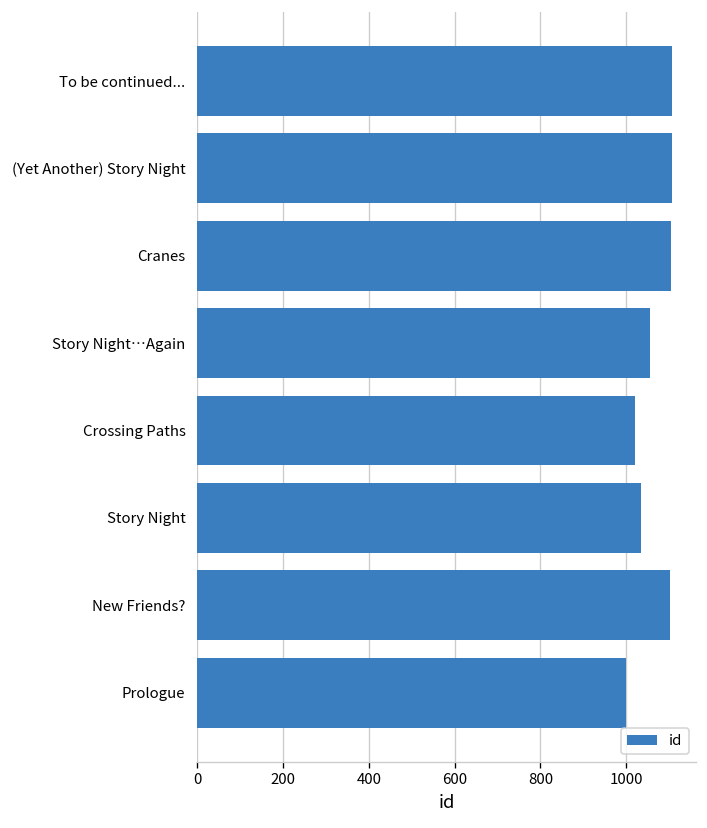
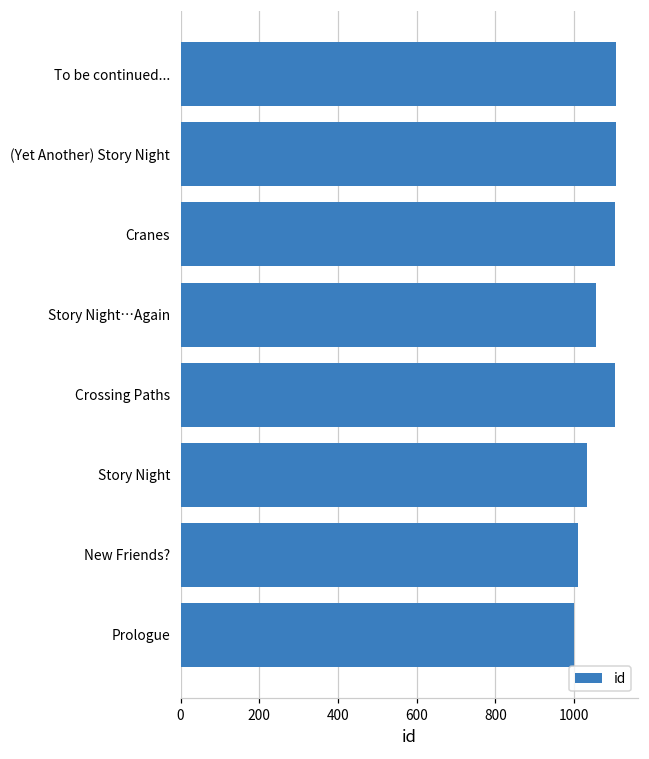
  {
    "To be continued...": 1110,
    "(Yet Another) Story Night": 1110,
    "Cranes": 1110,
    "Story Night…Again": 1060,
-   "Crossing Paths": 1020,
+   "Crossing Paths": 1100,
    "Story Night": 1030,
-   "New Friends?": 1100,
+   "New Friends?": 1010,
    "Prologue": 1000
  }
